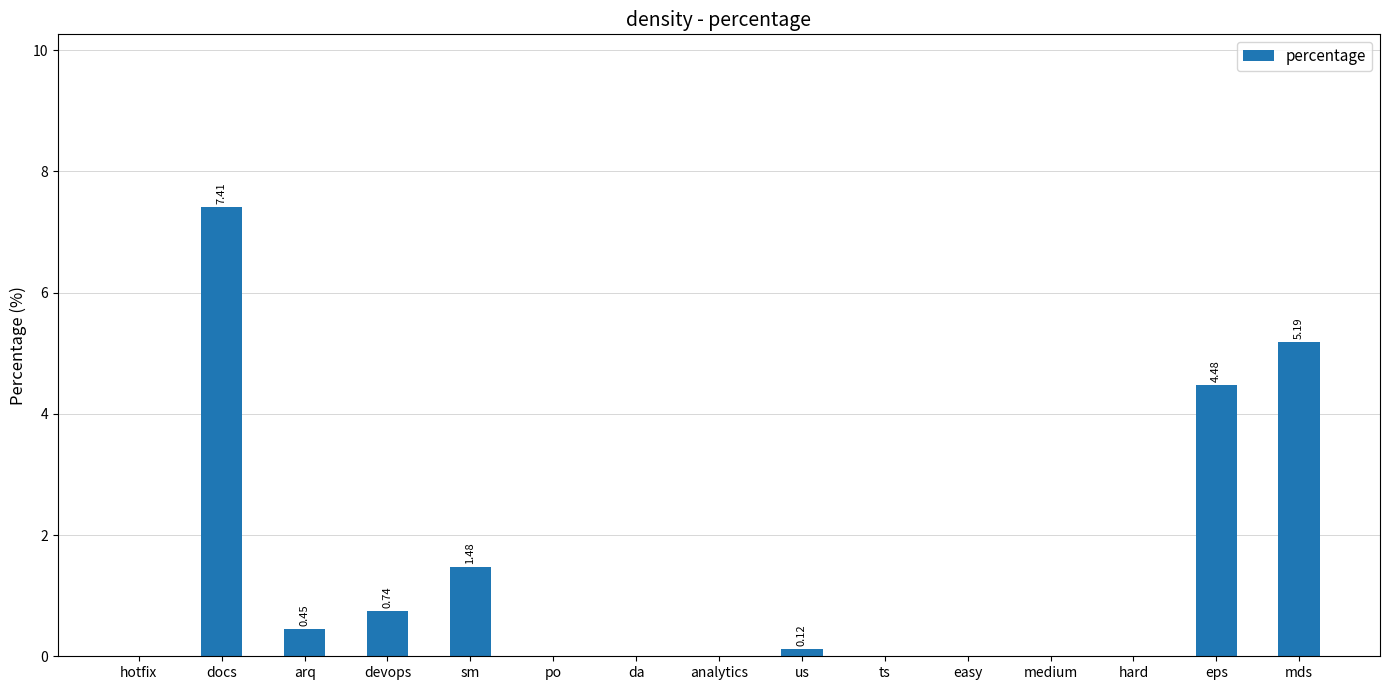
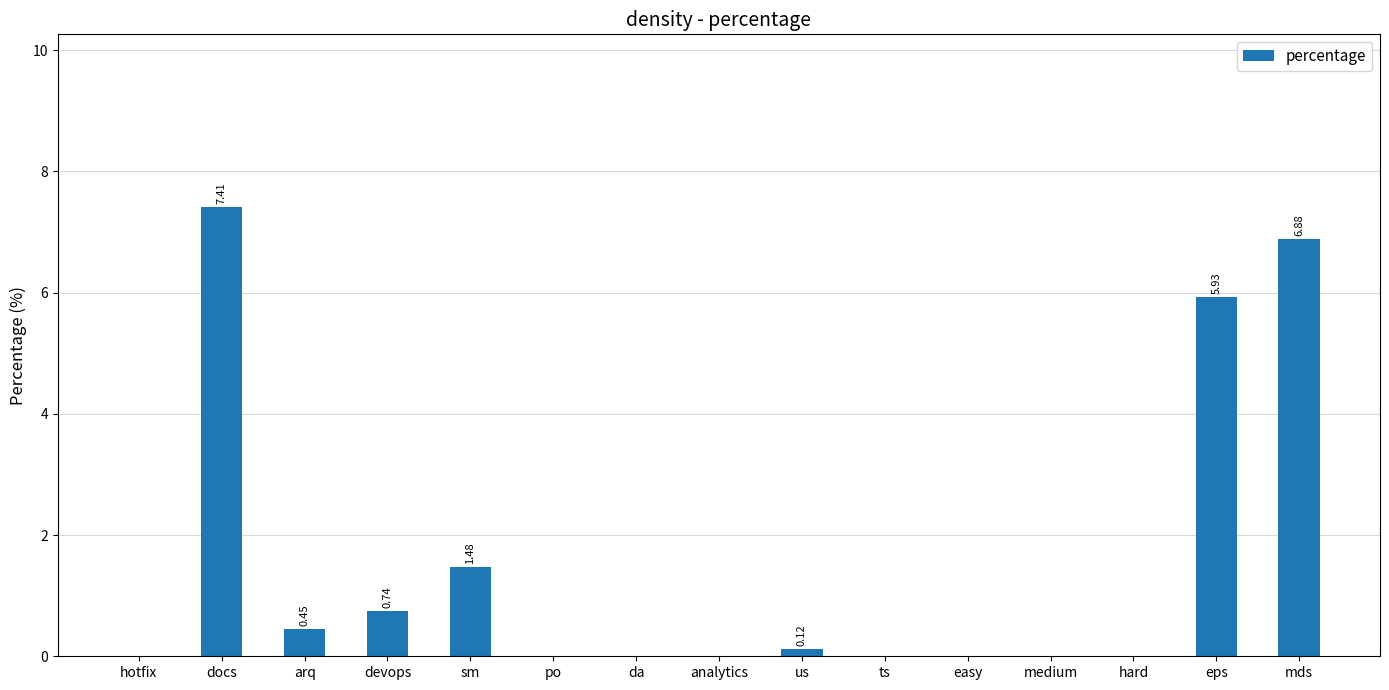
  {
    "docs": 7.41,
    "arq": 0.45,
    "devops": 0.74,
    "sm": 1.48,
    "us": 0.12,
-   "eps": 4.48,
-   "mds": 5.19
+   "eps": 5.93,
+   "mds": 6.88
  }
